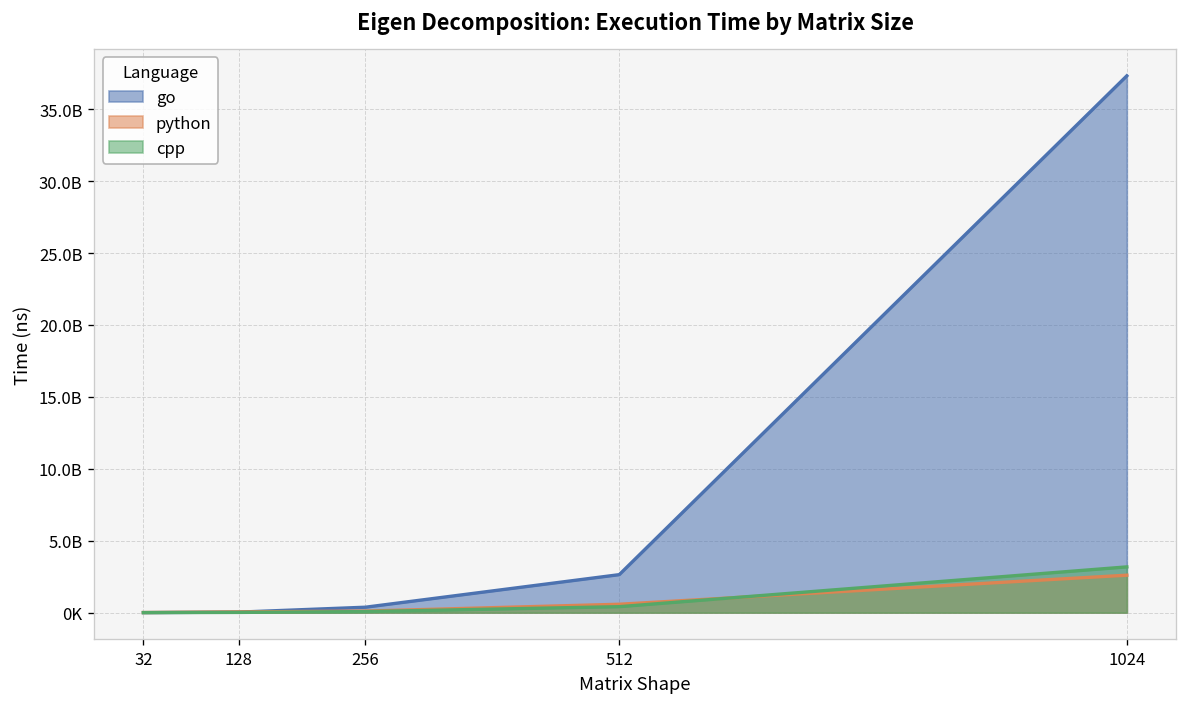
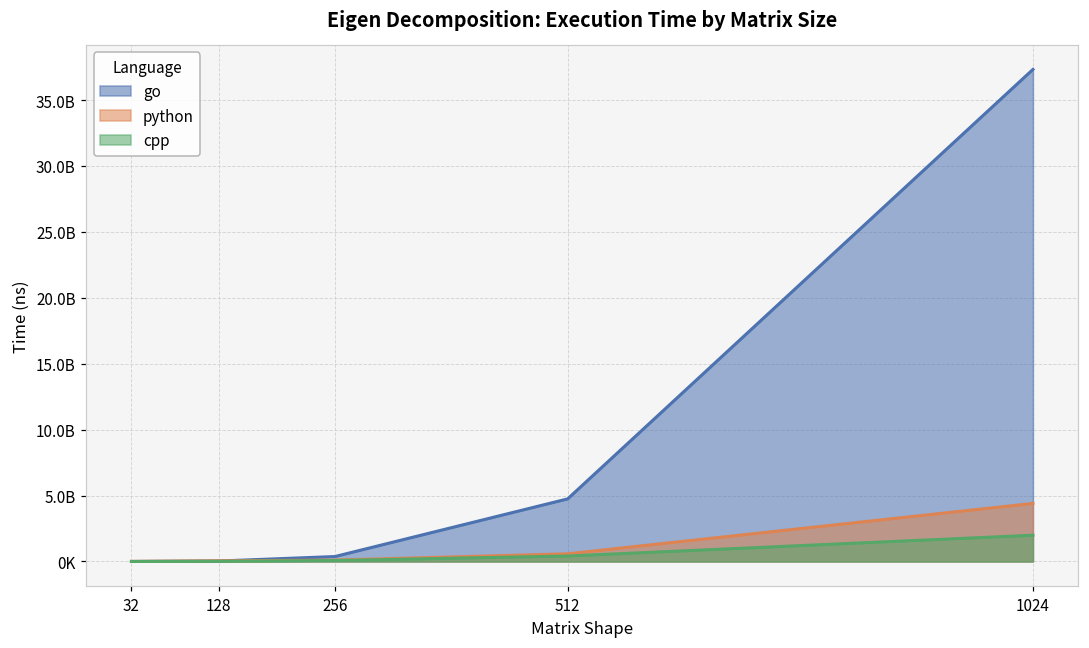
  {
    "go": {
      "256": 400000000,
-     "512": 2600000000,
+     "512": 4700000000,
      "1024": 37300000000
    },
    "python": {
-     "1024": 2600000000
+     "1024": 4400000000
    },
    "cpp": {
-     "1024": 3200000000
+     "1024": 2000000000
    }
  }
